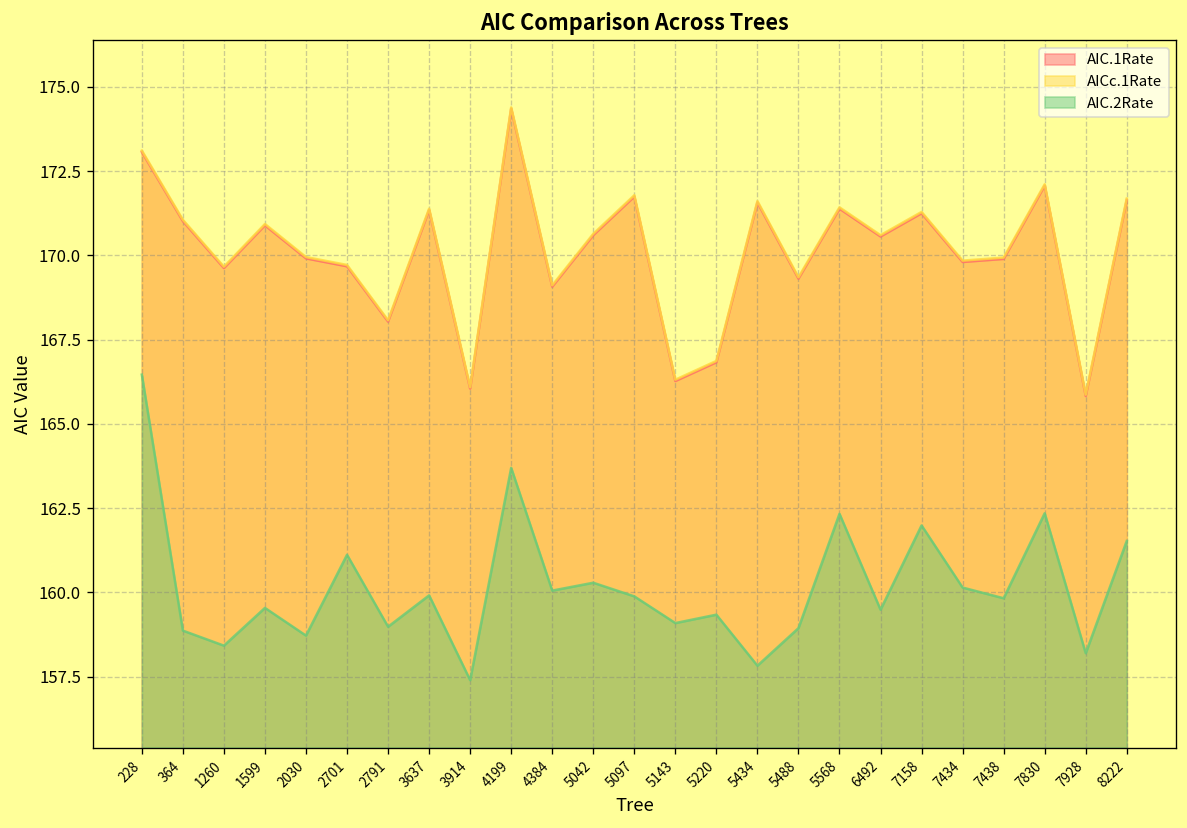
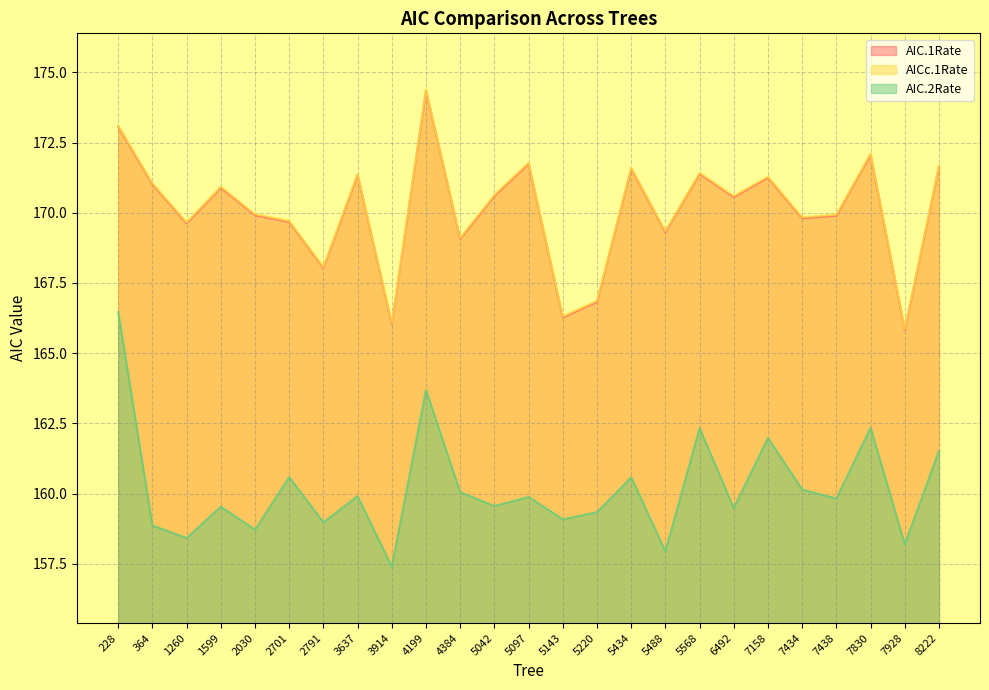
  {
    "AIC.2Rate": {
      "228": 166.5,
      "364": 158.9,
      "1260": 158.4,
      "1599": 159.5,
      "2030": 158.7,
-     "2701": 161.1,
+     "2701": 160.6,
      "2791": 159.0,
      "3637": 159.9,
      "3914": 157.4,
      "4199": 163.7,
      "4384": 160.0,
-     "5042": 160.3,
+     "5042": 159.6,
      "5097": 159.9,
      "5143": 159.1,
      "5220": 159.3,
-     "5434": 157.8,
-     "5488": 158.9,
+     "5434": 160.6,
+     "5488": 157.9,
      "5568": 162.3,
      "6492": 159.5,
      "7158": 162.0,
      "7434": 160.1,
      "7438": 159.8,
      "7830": 162.3,
      "7928": 158.2,
      "8222": 161.5
    }
  }
